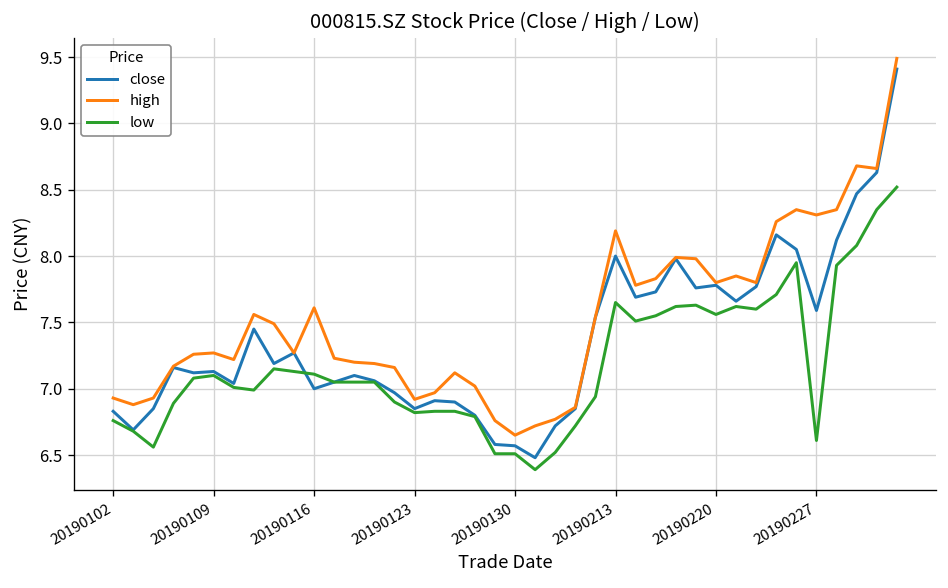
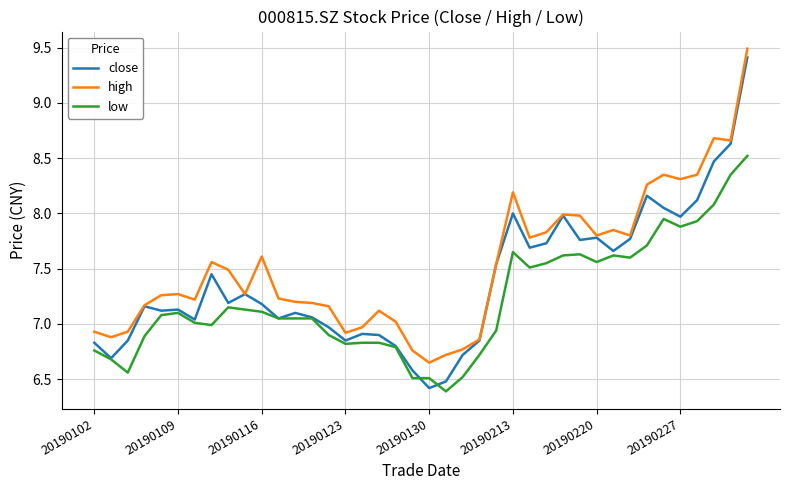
  {
    "close": {
      "20190102": 6.83,
      "20190109": 7.13,
-     "20190116": 7.00,
+     "20190116": 7.18,
      "20190123": 6.85,
-     "20190130": 6.57,
+     "20190130": 6.42,
      "20190213": 8.00,
-     "20190227": 7.59
+     "20190227": 7.97
    },
    "high": {
      "20190102": 6.93,
      "20190109": 7.27,
      "20190116": 7.61,
      "20190123": 6.92,
      "20190130": 6.65,
      "20190213": 8.19,
      "20190227": 8.31
    },
    "low": {
      "20190102": 6.76,
      "20190109": 7.10,
      "20190116": 7.11,
      "20190123": 6.82,
      "20190130": 6.51,
      "20190213": 7.65,
      "20190220": 7.56,
-     "20190227": 6.61
+     "20190227": 7.88
    }
  }
